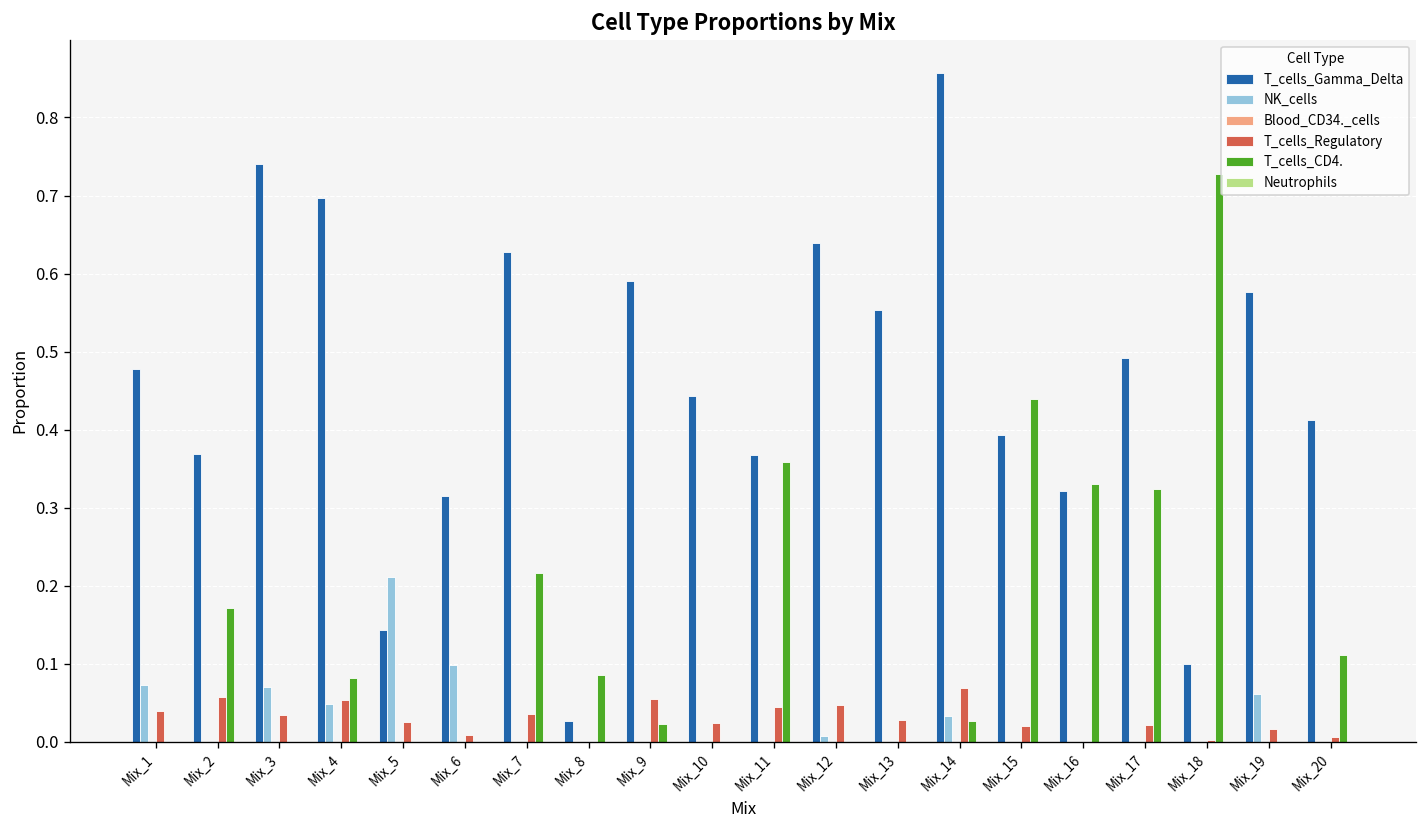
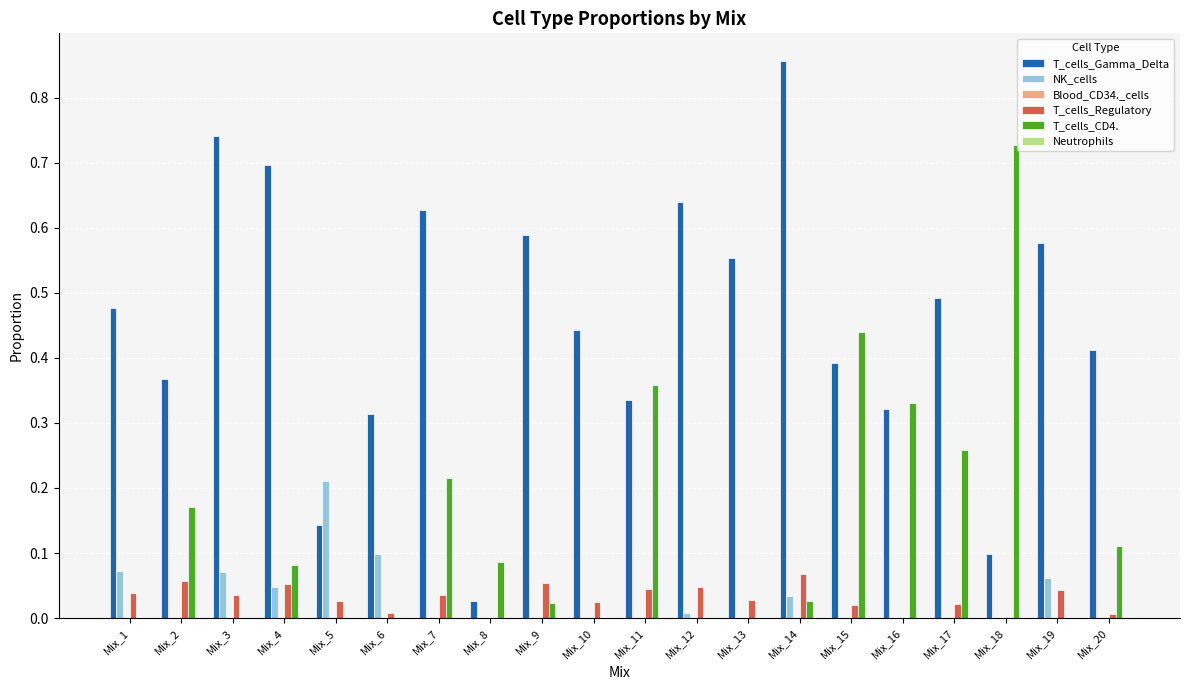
  {
    "T_cells_Gamma_Delta": {
      "Mix_1": 0.48,
      "Mix_2": 0.37,
      "Mix_3": 0.74,
      "Mix_4": 0.70,
      "Mix_5": 0.14,
      "Mix_6": 0.31,
      "Mix_7": 0.63,
      "Mix_8": 0.03,
      "Mix_9": 0.59,
      "Mix_10": 0.44,
-     "Mix_11": 0.37,
+     "Mix_11": 0.34,
      "Mix_12": 0.64,
      "Mix_13": 0.55,
      "Mix_14": 0.86,
      "Mix_15": 0.39,
      "Mix_16": 0.32,
      "Mix_17": 0.49,
      "Mix_18": 0.10,
      "Mix_19": 0.58,
      "Mix_20": 0.41
    },
    "NK_cells": {
      "Mix_1": 0.07,
      "Mix_2": 0.00,
      "Mix_3": 0.07,
      "Mix_4": 0.05,
      "Mix_5": 0.21,
      "Mix_6": 0.10,
      "Mix_7": 0.00,
      "Mix_8": 0.00,
      "Mix_9": 0.00,
      "Mix_10": 0.00,
      "Mix_11": 0.00,
      "Mix_12": 0.01,
      "Mix_13": 0.00,
      "Mix_14": 0.03,
      "Mix_15": 0.00,
      "Mix_16": 0.00,
      "Mix_17": 0.00,
      "Mix_18": 0.00,
      "Mix_19": 0.06,
      "Mix_20": 0.00
    },
    "Blood_CD34._cells": {
      "Mix_1": 0.00,
      "Mix_2": 0.00,
      "Mix_3": 0.00,
      "Mix_4": 0.00,
      "Mix_5": 0.00,
      "Mix_6": 0.00,
      "Mix_7": 0.00,
      "Mix_8": 0.00,
      "Mix_9": 0.00,
      "Mix_10": 0.00,
      "Mix_11": 0.00,
      "Mix_12": 0.00,
      "Mix_13": 0.00,
      "Mix_14": 0.00,
      "Mix_15": 0.00,
      "Mix_16": 0.00,
      "Mix_17": 0.00,
      "Mix_18": 0.00,
      "Mix_19": 0.00,
      "Mix_20": 0.00
    },
    "T_cells_Regulatory": {
      "Mix_1": 0.04,
      "Mix_2": 0.06,
      "Mix_3": 0.03,
      "Mix_4": 0.05,
      "Mix_5": 0.03,
      "Mix_6": 0.01,
      "Mix_7": 0.04,
      "Mix_8": 0.00,
      "Mix_9": 0.05,
      "Mix_10": 0.02,
      "Mix_11": 0.04,
      "Mix_12": 0.05,
      "Mix_13": 0.03,
      "Mix_14": 0.07,
      "Mix_15": 0.02,
      "Mix_16": 0.00,
      "Mix_17": 0.02,
-     "Mix_19": 0.02,
+     "Mix_19": 0.04,
      "Mix_20": 0.01
    },
    "T_cells_CD4.": {
      "Mix_1": 0.00,
      "Mix_2": 0.17,
      "Mix_3": 0.00,
      "Mix_4": 0.08,
      "Mix_5": 0.00,
      "Mix_6": 0.00,
      "Mix_7": 0.22,
      "Mix_8": 0.09,
      "Mix_9": 0.02,
      "Mix_10": 0.00,
      "Mix_11": 0.36,
      "Mix_12": 0.00,
      "Mix_13": 0.00,
      "Mix_14": 0.03,
      "Mix_15": 0.44,
      "Mix_16": 0.33,
-     "Mix_17": 0.32,
+     "Mix_17": 0.26,
      "Mix_18": 0.73,
      "Mix_19": 0.00,
      "Mix_20": 0.11
    },
    "Neutrophils": {
      "Mix_1": 0.00,
      "Mix_2": 0.00,
      "Mix_3": 0.00,
      "Mix_4": 0.00,
      "Mix_5": 0.00,
      "Mix_6": 0.00,
      "Mix_7": 0.00,
      "Mix_8": 0.00,
      "Mix_9": 0.00,
      "Mix_10": 0.00,
      "Mix_11": 0.00,
      "Mix_12": 0.00,
      "Mix_13": 0.00,
      "Mix_14": 0.00,
      "Mix_15": 0.00,
      "Mix_16": 0.00,
      "Mix_17": 0.00,
      "Mix_18": 0.00,
      "Mix_19": 0.00,
      "Mix_20": 0.00
    }
  }
